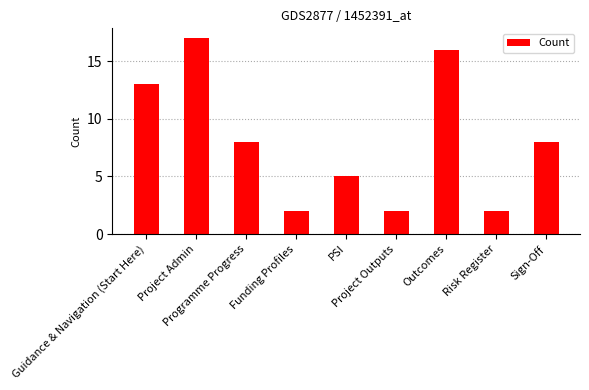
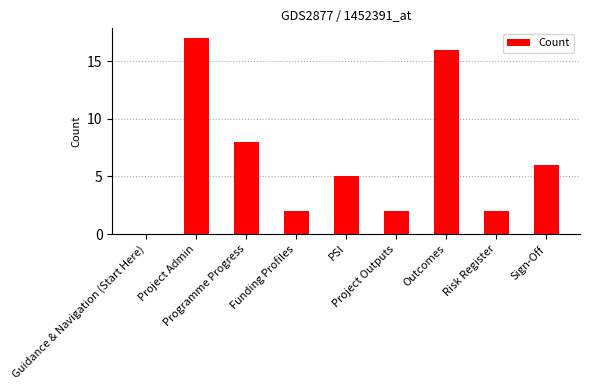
  {
-   "Guidance & Navigation (Start Here)": 13,
+   "Guidance & Navigation (Start Here)": 0,
    "Project Admin": 17,
    "Programme Progress": 8,
    "Funding Profiles": 2,
    "PSI": 5,
    "Project Outputs": 2,
    "Outcomes": 16,
    "Risk Register": 2,
-   "Sign-Off": 8
+   "Sign-Off": 6
  }
